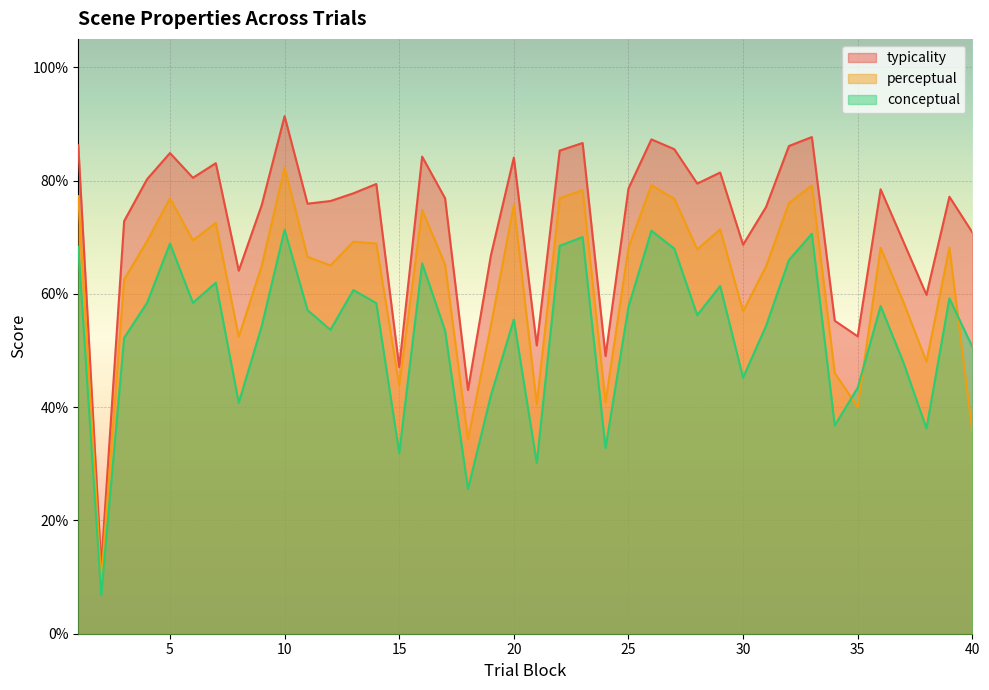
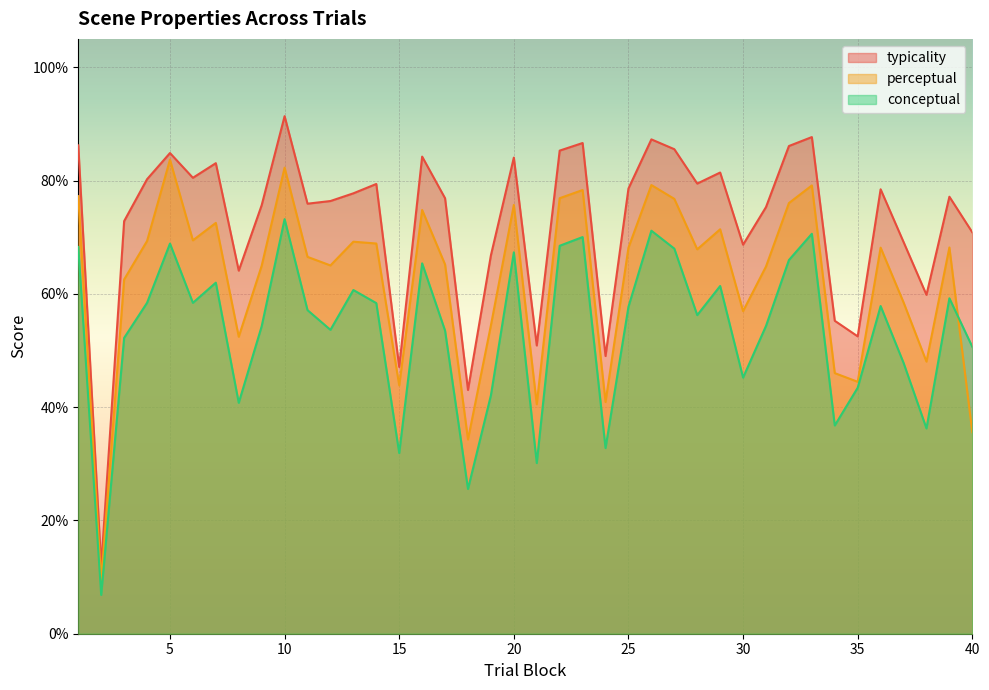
  {
    "typicality": {
      "5": "85%",
      "10": "91%",
      "15": "47%",
      "20": "84%",
      "25": "79%",
      "30": "69%",
      "35": "52%",
      "40": "71%"
    },
    "perceptual": {
-     "5": "77%",
+     "5": "84%",
      "10": "82%",
      "15": "44%",
      "20": "76%",
      "25": "68%",
      "30": "57%",
-     "35": "40%",
+     "35": "44%",
      "40": "36%"
    },
    "conceptual": {
      "5": "69%",
-     "10": "71%",
+     "10": "73%",
      "15": "32%",
-     "20": "55%",
+     "20": "67%",
      "25": "58%",
      "30": "45%",
      "35": "43%",
      "40": "51%"
    }
  }
